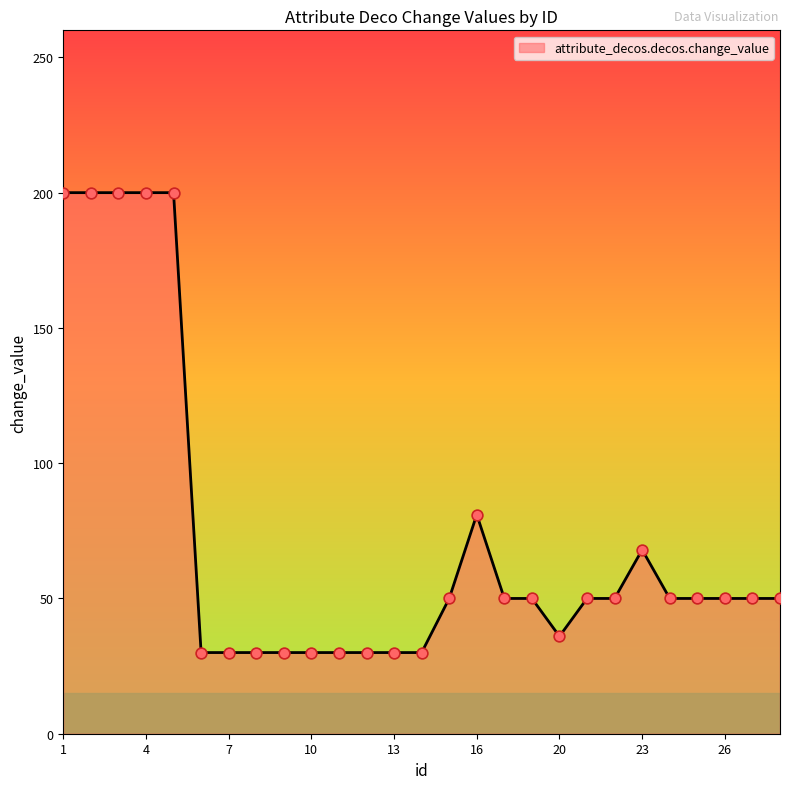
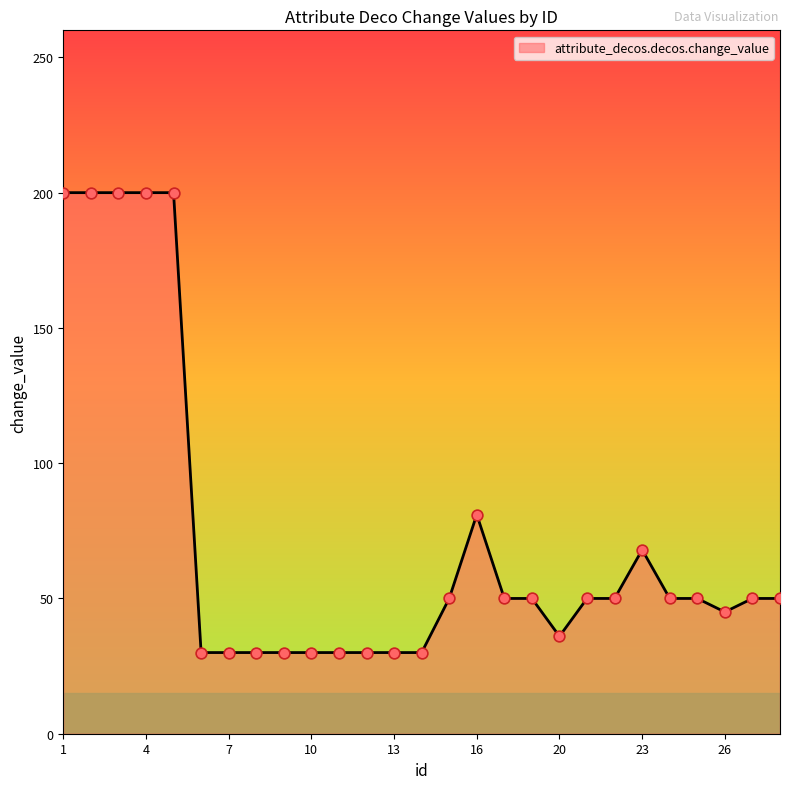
  {
    "1": 200,
    "4": 200,
    "7": 30,
    "10": 30,
    "13": 30,
    "16": 81,
    "20": 36,
    "23": 68,
-   "26": 50
+   "26": 45
  }
